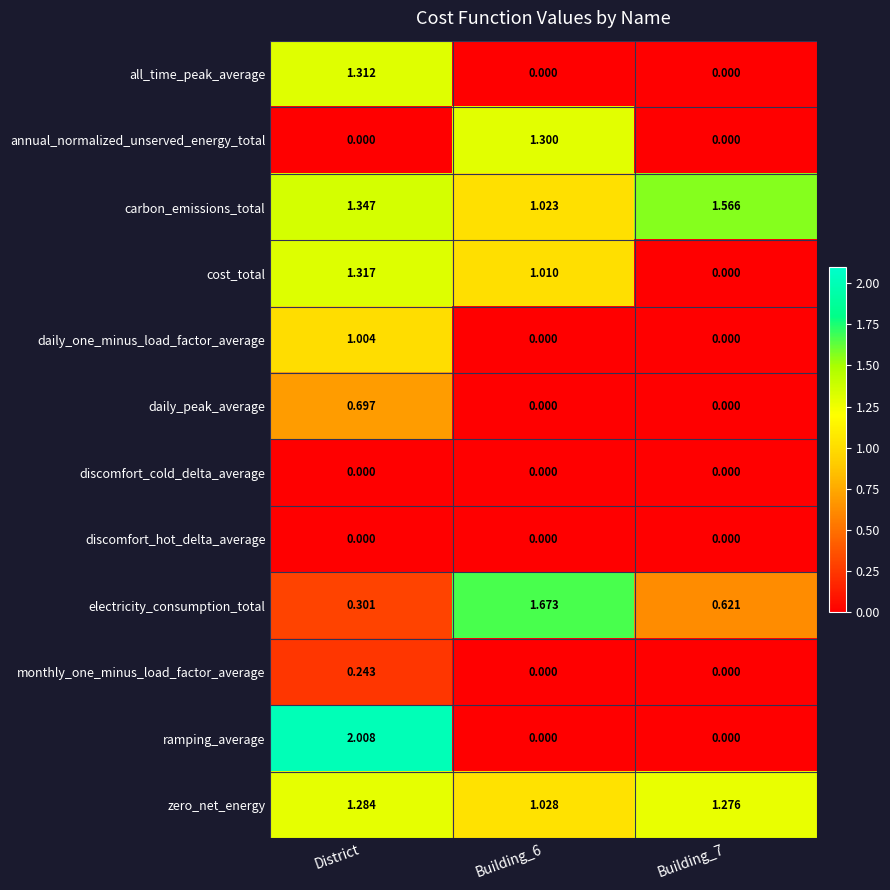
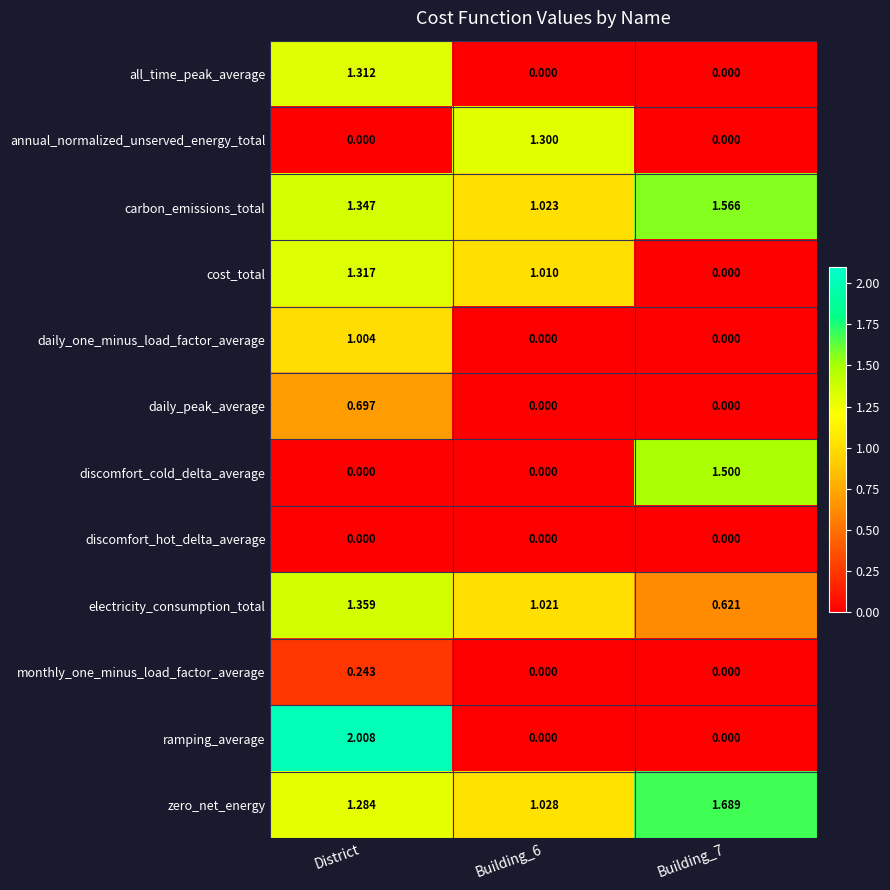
  {
    "all_time_peak_average": {
      "District": 1.312,
      "Building_6": 0.000,
      "Building_7": 0.000
    },
    "annual_normalized_unserved_energy_total": {
      "District": 0.000,
      "Building_6": 1.300,
      "Building_7": 0.000
    },
    "carbon_emissions_total": {
      "District": 1.347,
      "Building_6": 1.023,
      "Building_7": 1.566
    },
    "cost_total": {
      "District": 1.317,
      "Building_6": 1.010,
      "Building_7": 0.000
    },
    "daily_one_minus_load_factor_average": {
      "District": 1.004,
      "Building_6": 0.000,
      "Building_7": 0.000
    },
    "daily_peak_average": {
      "District": 0.697,
      "Building_6": 0.000,
      "Building_7": 0.000
    },
    "discomfort_cold_delta_average": {
      "District": 0.000,
      "Building_6": 0.000,
-     "Building_7": 0.000
+     "Building_7": 1.500
    },
    "discomfort_hot_delta_average": {
      "District": 0.000,
      "Building_6": 0.000,
      "Building_7": 0.000
    },
    "electricity_consumption_total": {
-     "District": 0.301,
-     "Building_6": 1.673,
+     "District": 1.359,
+     "Building_6": 1.021,
      "Building_7": 0.621
    },
    "monthly_one_minus_load_factor_average": {
      "District": 0.243,
      "Building_6": 0.000,
      "Building_7": 0.000
    },
    "ramping_average": {
      "District": 2.008,
      "Building_6": 0.000,
      "Building_7": 0.000
    },
    "zero_net_energy": {
      "District": 1.284,
      "Building_6": 1.028,
-     "Building_7": 1.276
+     "Building_7": 1.689
    }
  }
